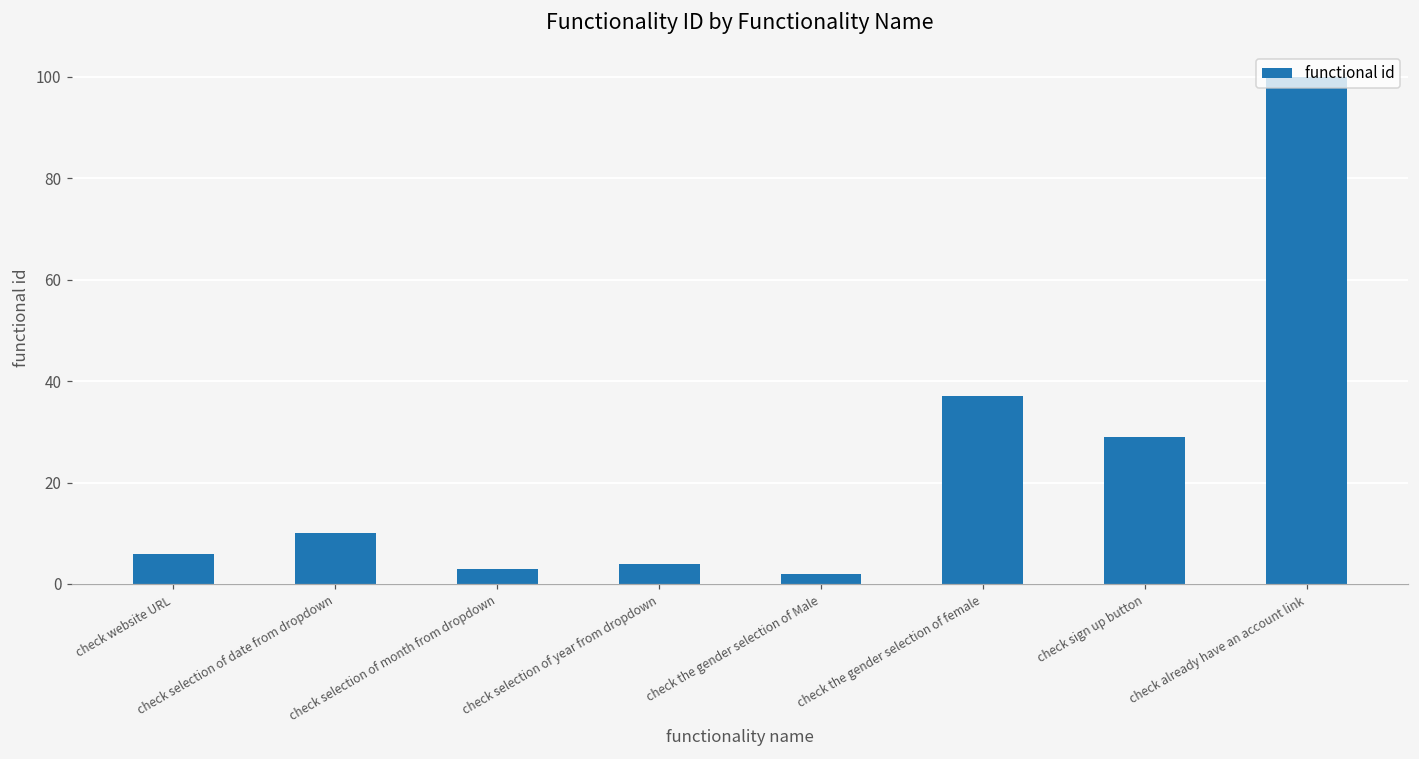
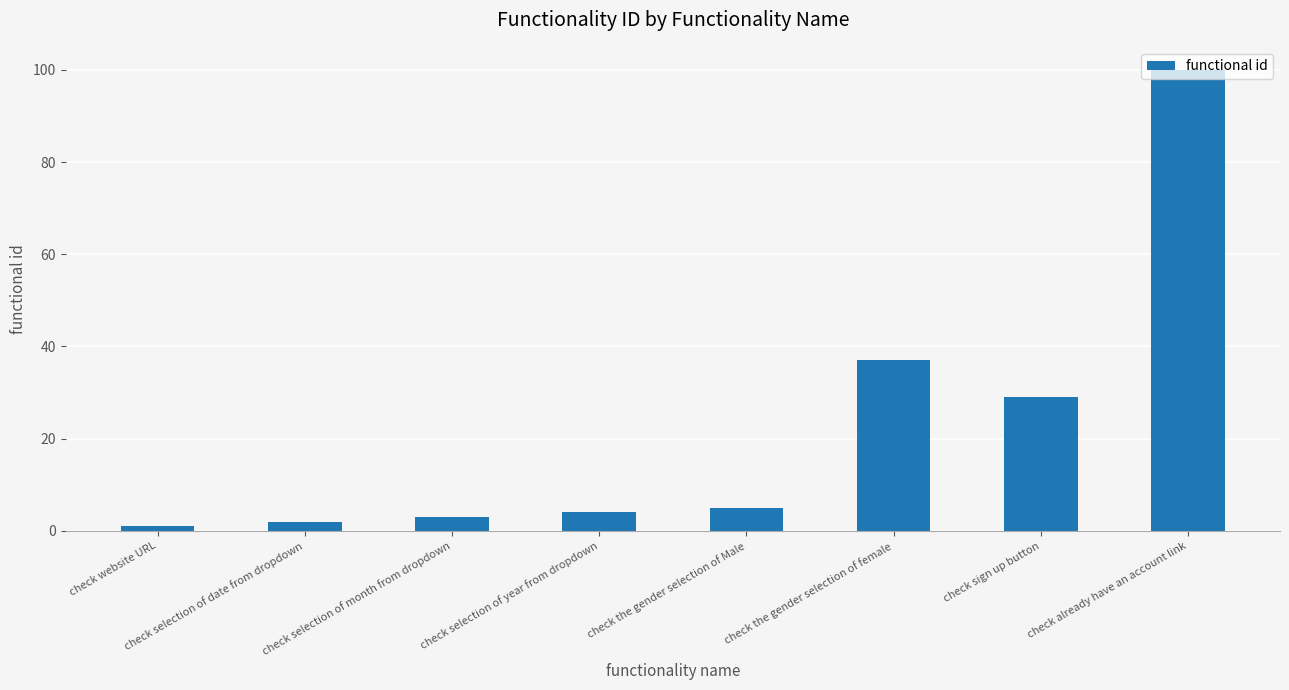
  {
-   "check website URL": 6,
-   "check selection of date from dropdown": 10,
+   "check website URL": 1,
+   "check selection of date from dropdown": 2,
    "check selection of month from dropdown": 3,
    "check selection of year from dropdown": 4,
-   "check the gender selection of Male": 2,
+   "check the gender selection of Male": 5,
    "check the gender selection of female": 37,
    "check sign up button": 29
  }
